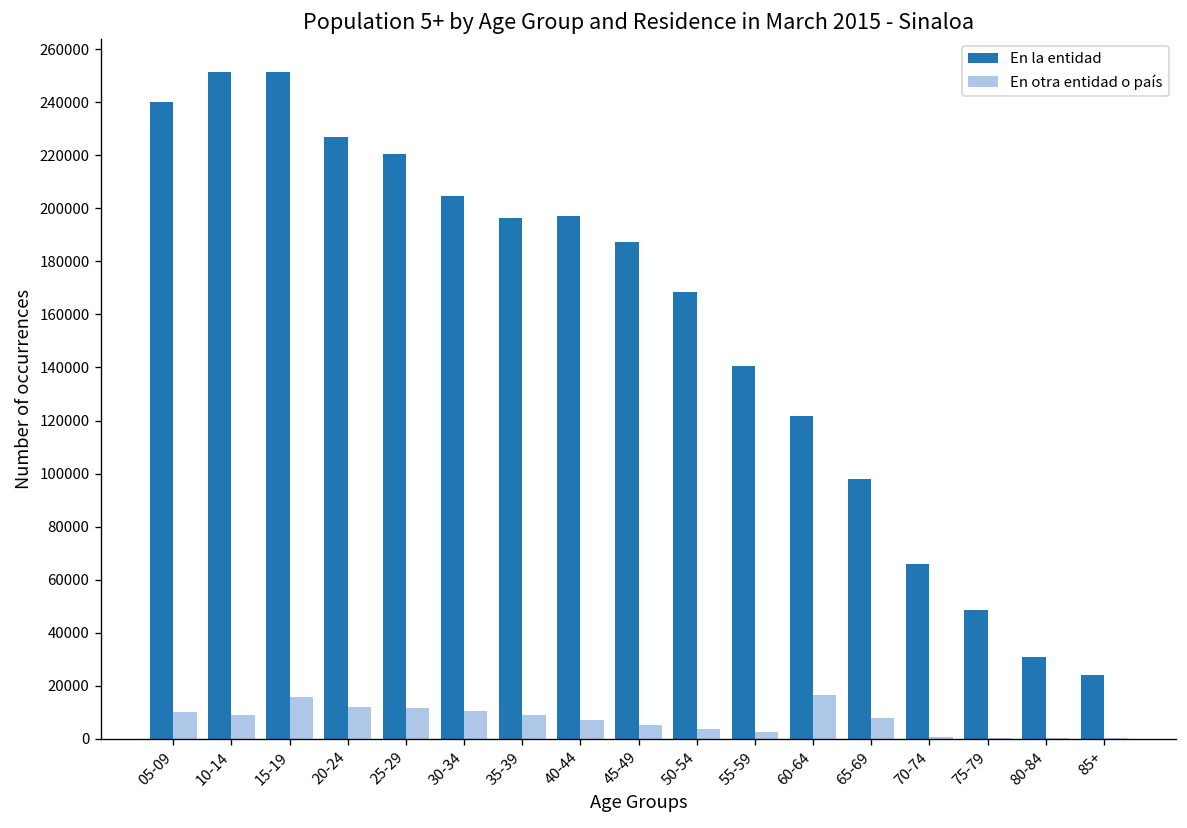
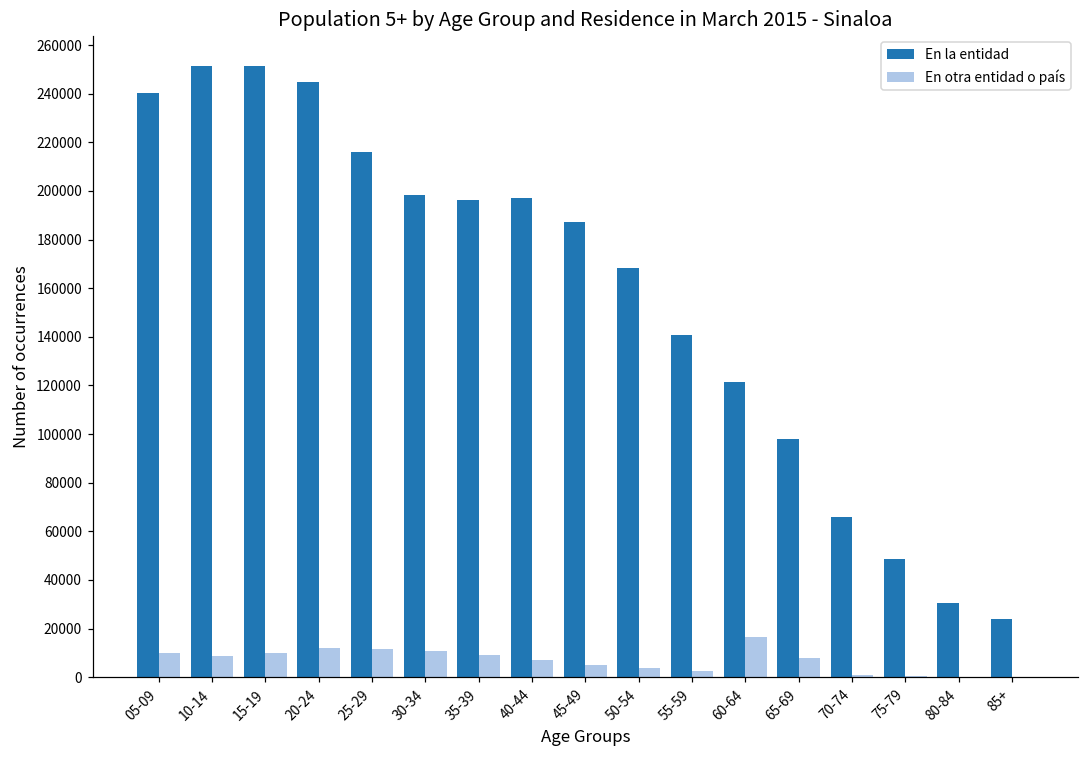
  {
    "En la entidad": {
      "05-09": 240000,
      "10-14": 251000,
      "15-19": 251000,
-     "20-24": 227000,
-     "25-29": 221000,
-     "30-34": 205000,
+     "20-24": 245000,
+     "25-29": 216000,
+     "30-34": 198000,
      "35-39": 196000,
      "40-44": 197000,
      "45-49": 187000,
      "50-54": 168000,
      "55-59": 141000,
      "60-64": 122000,
      "65-69": 98000,
      "70-74": 66000,
      "75-79": 49000,
      "80-84": 31000,
      "85+": 24000
    },
    "En otra entidad o país": {
      "05-09": 10000,
      "10-14": 9000,
-     "15-19": 16000,
+     "15-19": 10000,
      "20-24": 12000,
      "25-29": 12000,
      "30-34": 11000,
      "35-39": 9000,
      "40-44": 7000,
      "45-49": 5000,
      "50-54": 4000,
      "55-59": 3000,
      "60-64": 16000,
      "65-69": 8000
    }
  }
